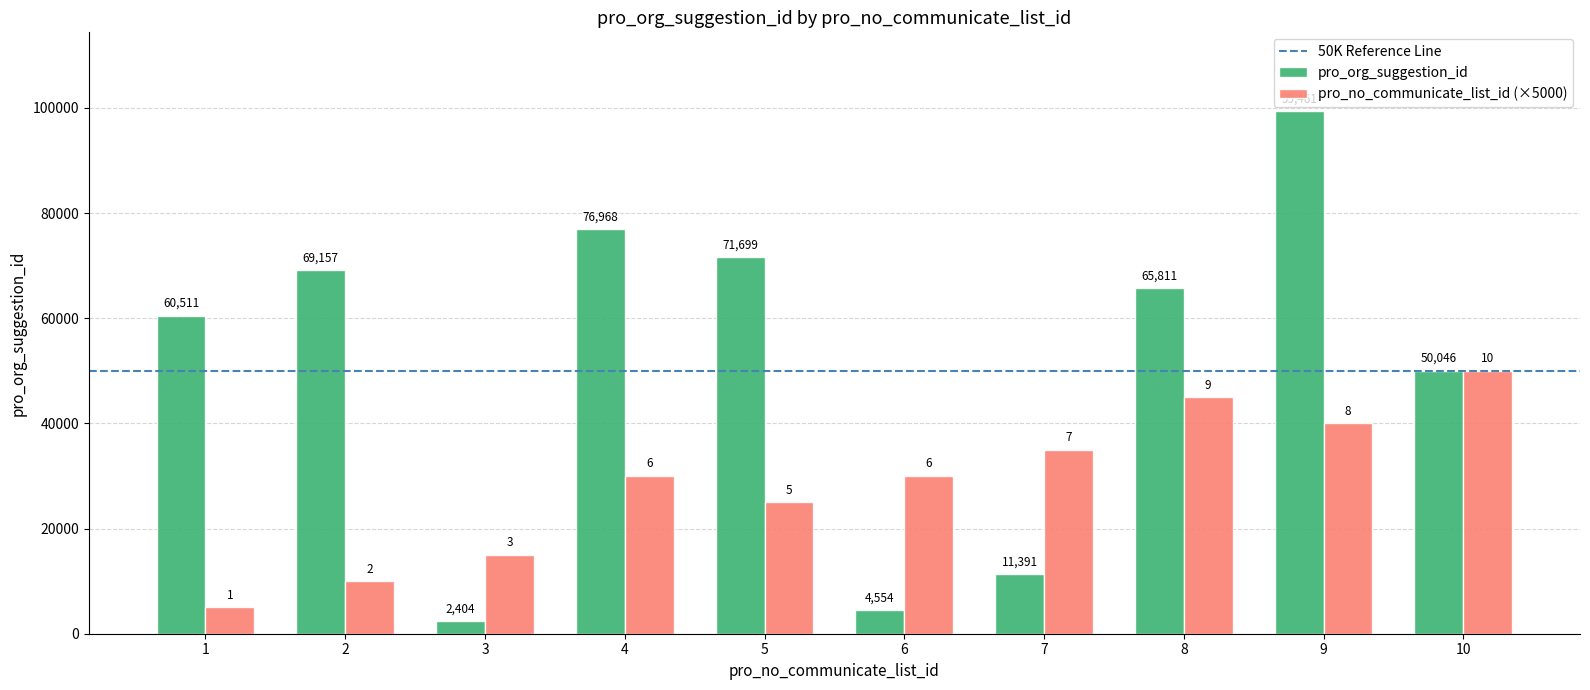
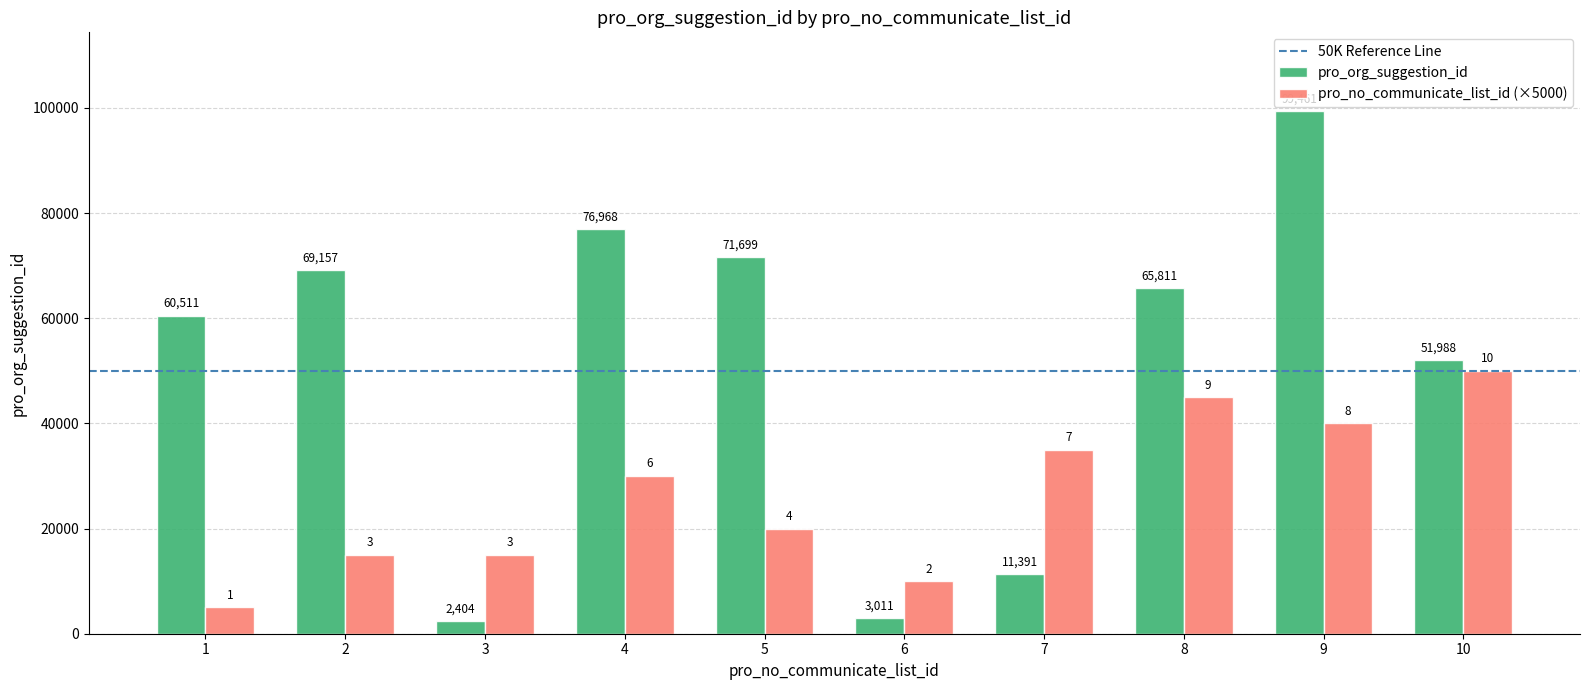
  {
    "pro_org_suggestion_id": {
      "1": "60,511",
      "2": "69,157",
      "3": "2,404",
      "4": "76,968",
      "5": "71,699",
-     "6": "4,554",
+     "6": "3,011",
      "7": "11,391",
      "8": "65,811",
-     "10": "50,046"
+     "10": "51,988"
    },
    "pro_no_communicate_list_id (×5000)": {
-     "2": "2",
-     "5": "5",
-     "6": "6"
+     "2": "3",
+     "5": "4",
+     "6": "2"
    }
  }
